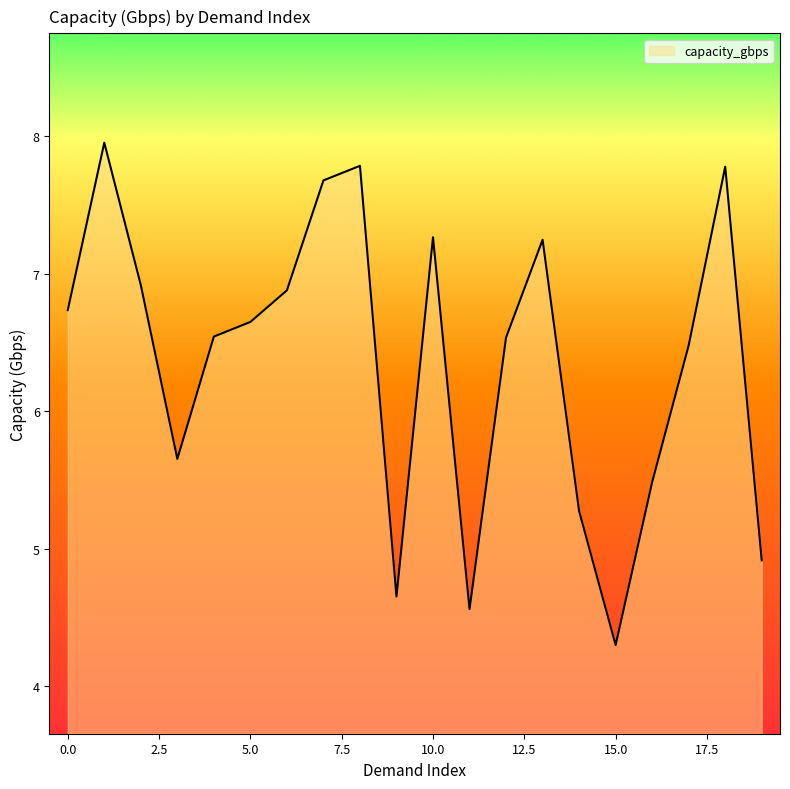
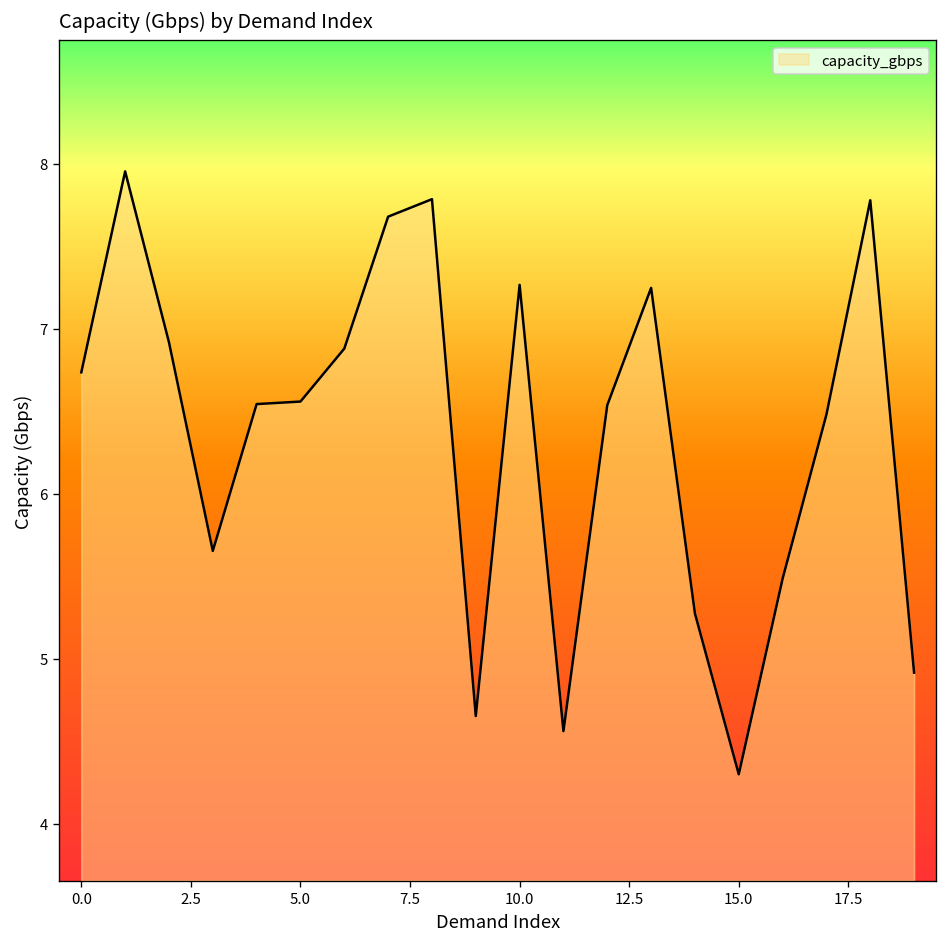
  {
    "0.0": 6.74,
-   "5.0": 6.65,
+   "5.0": 6.56,
    "10.0": 7.27,
    "15.0": 4.30
  }
